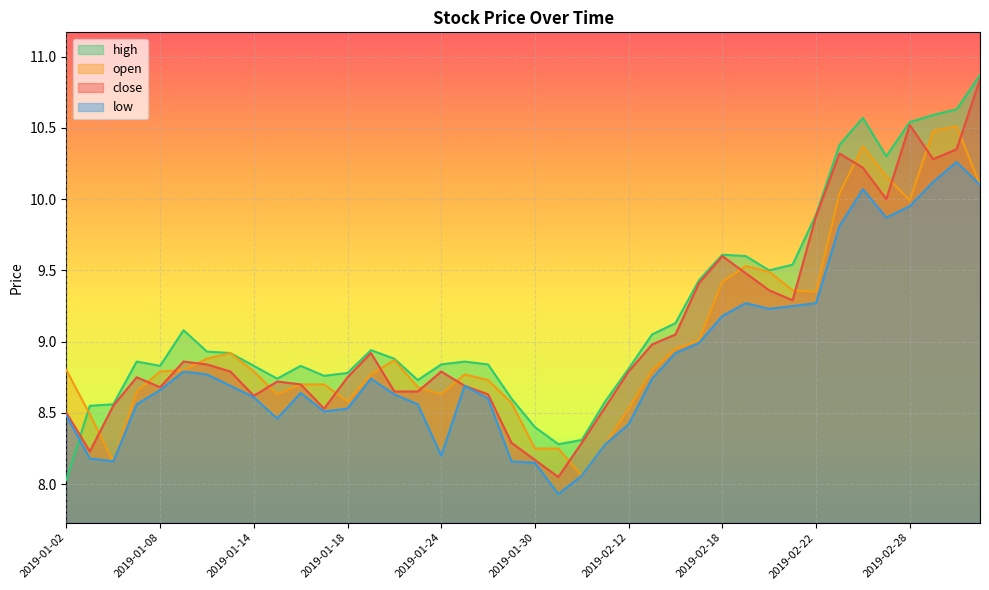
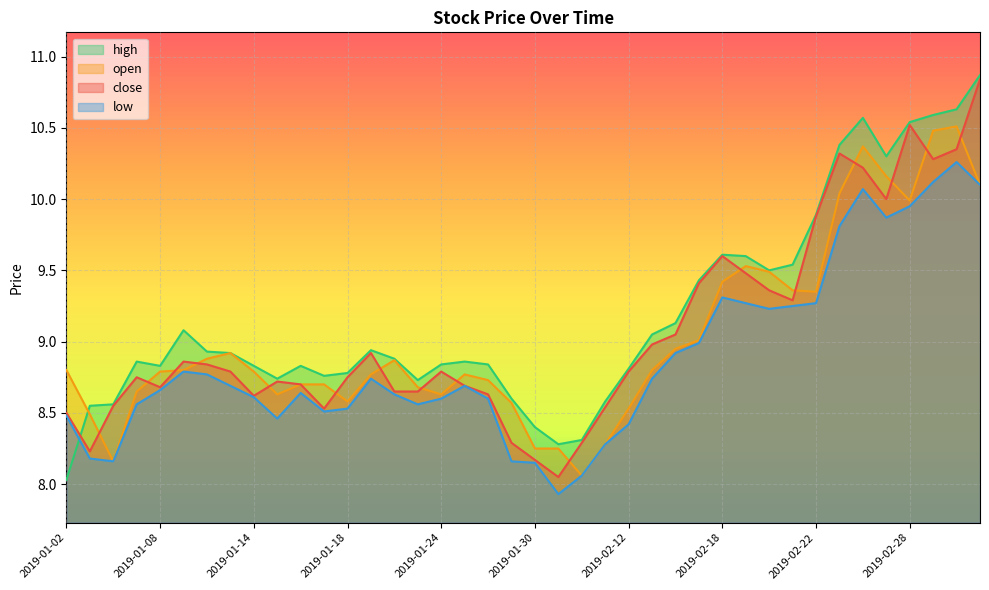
  {
    "high": {
      "2019-01-02": 8.03,
      "2019-01-08": 8.83,
      "2019-01-14": 8.83,
      "2019-01-18": 8.78,
      "2019-01-24": 8.84,
      "2019-01-30": 8.40,
      "2019-02-12": 8.81,
      "2019-02-28": 10.54
    },
    "low": {
      "2019-01-02": 8.48,
      "2019-01-08": 8.66,
      "2019-01-18": 8.53,
-     "2019-01-24": 8.2,
+     "2019-01-24": 8.6,
      "2019-01-30": 8.15,
      "2019-02-12": 8.42,
-     "2019-02-18": 9.18,
+     "2019-02-18": 9.31,
      "2019-02-22": 9.27,
      "2019-02-28": 9.95
    }
  }
